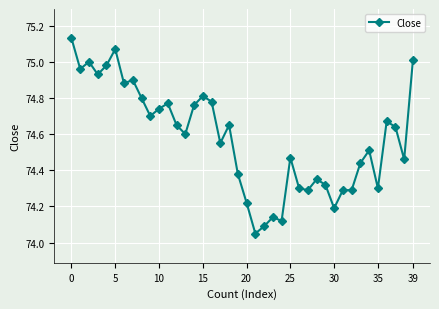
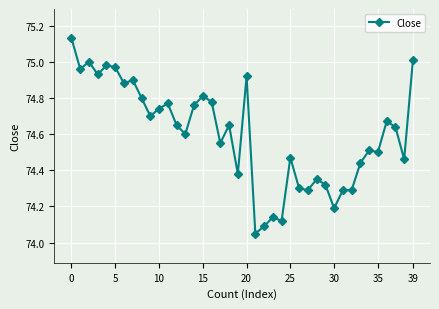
  {
    "0": 75.13,
-   "5": 75.07,
+   "5": 74.97,
    "10": 74.74,
    "15": 74.81,
-   "20": 74.22,
+   "20": 74.92,
    "25": 74.47,
    "30": 74.19,
-   "35": 74.3,
+   "35": 74.5,
    "39": 75.01
  }
